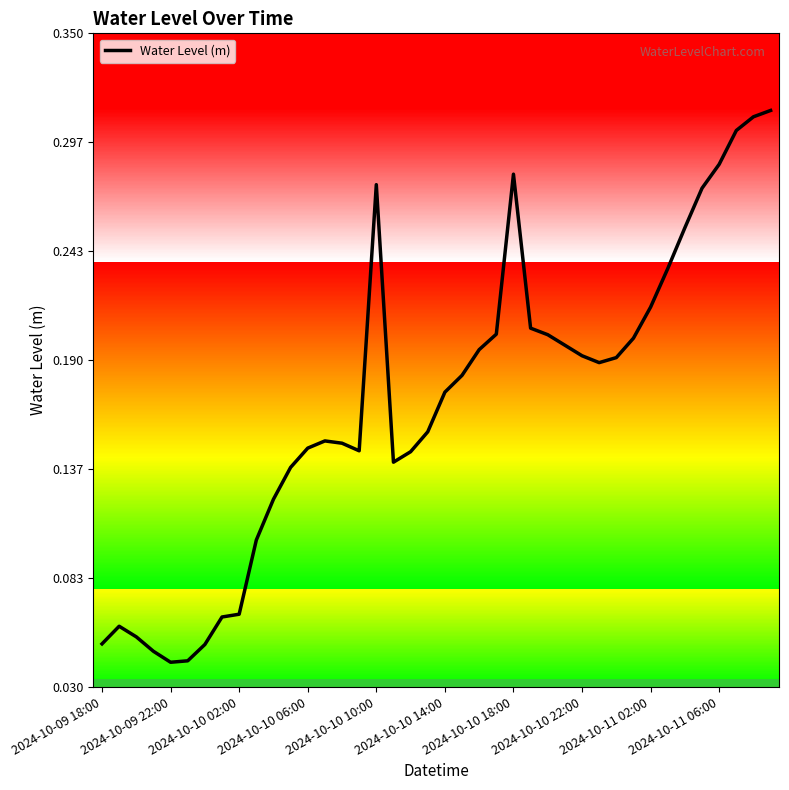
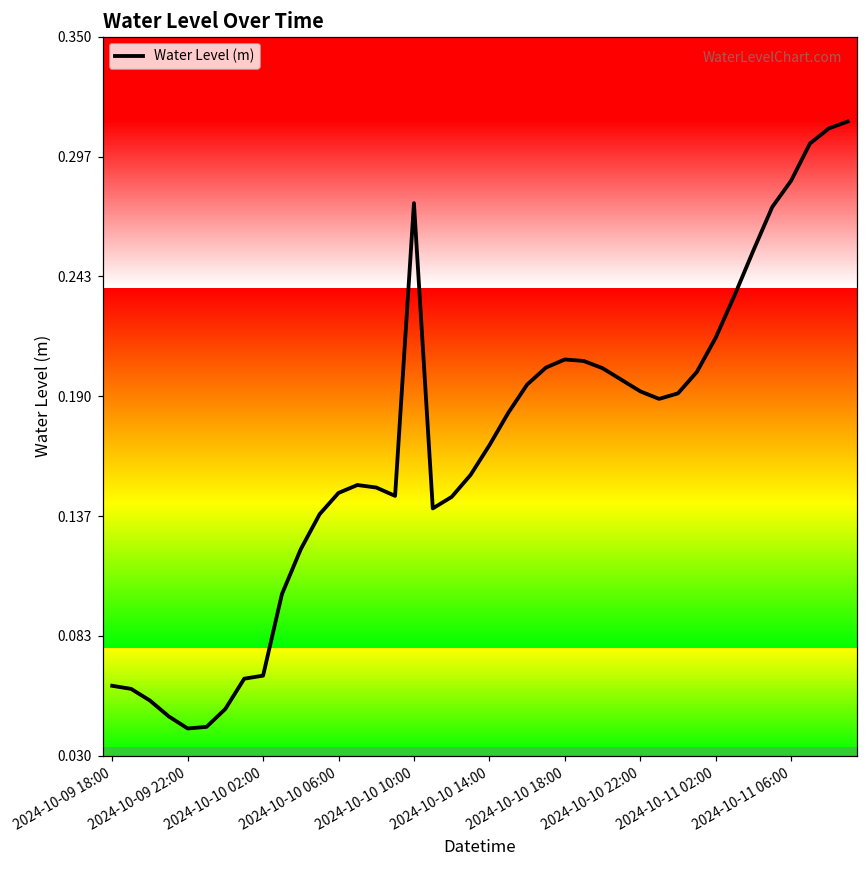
  {
    "Water Level (m)": {
-     "2024-10-09 18:00": 0.051,
+     "2024-10-09 18:00": 0.061,
      "2024-10-09 22:00": 0.042,
      "2024-10-10 02:00": 0.066,
      "2024-10-10 06:00": 0.147,
      "2024-10-10 10:00": 0.276,
-     "2024-10-10 14:00": 0.174,
-     "2024-10-10 18:00": 0.281,
+     "2024-10-10 14:00": 0.168,
+     "2024-10-10 18:00": 0.206,
      "2024-10-10 22:00": 0.192,
      "2024-10-11 02:00": 0.216,
      "2024-10-11 06:00": 0.286
    }
  }
